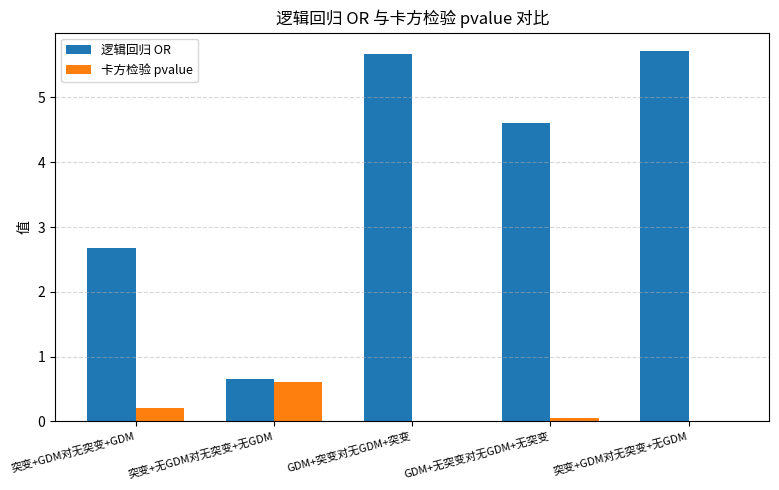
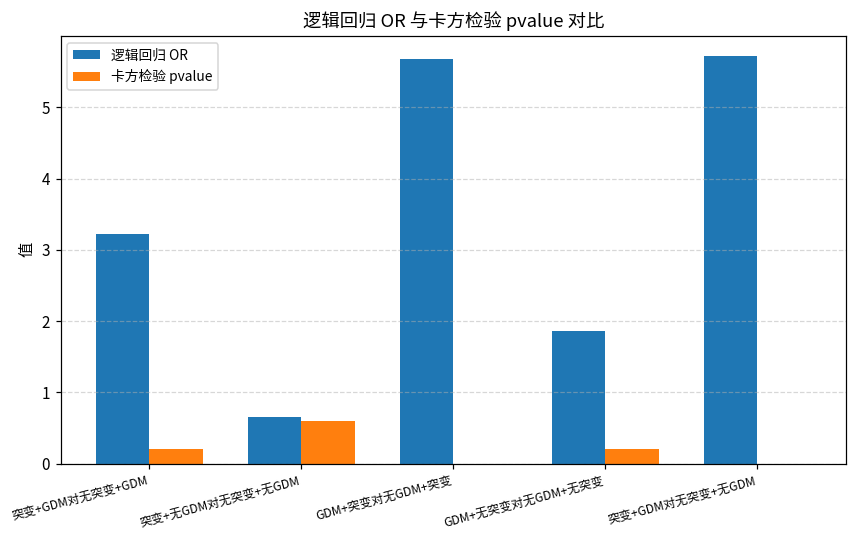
  {
    "逻辑回归 OR": {
-     "突变+GDM对无突变+GDM": 2.7,
+     "突变+GDM对无突变+GDM": 3.2,
      "突变+无GDM对无突变+无GDM": 0.7,
      "GDM+突变对无GDM+突变": 5.7,
-     "GDM+无突变对无GDM+无突变": 4.6,
+     "GDM+无突变对无GDM+无突变": 1.9,
      "突变+GDM对无突变+无GDM": 5.7
    },
    "卡方检验 pvalue": {
      "突变+GDM对无突变+GDM": 0.2,
      "突变+无GDM对无突变+无GDM": 0.6,
-     "GDM+无突变对无GDM+无突变": 0.0
+     "GDM+无突变对无GDM+无突变": 0.2
    }
  }
